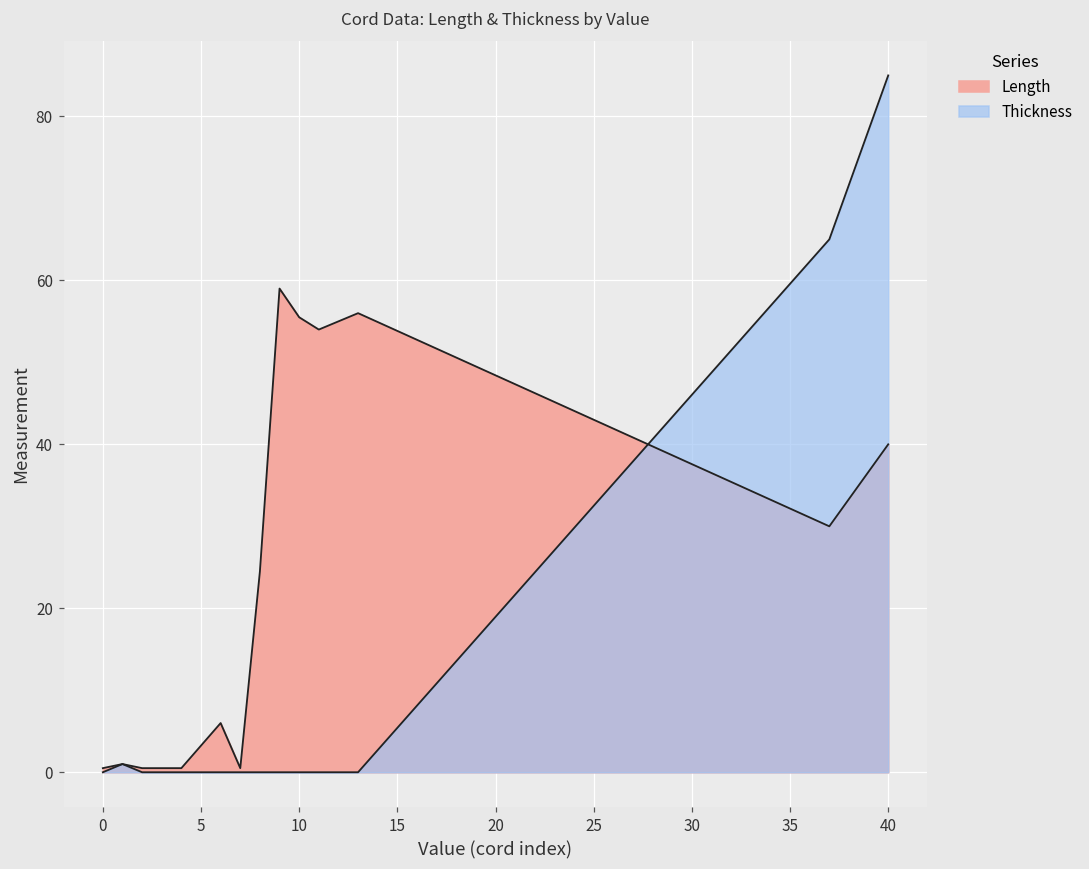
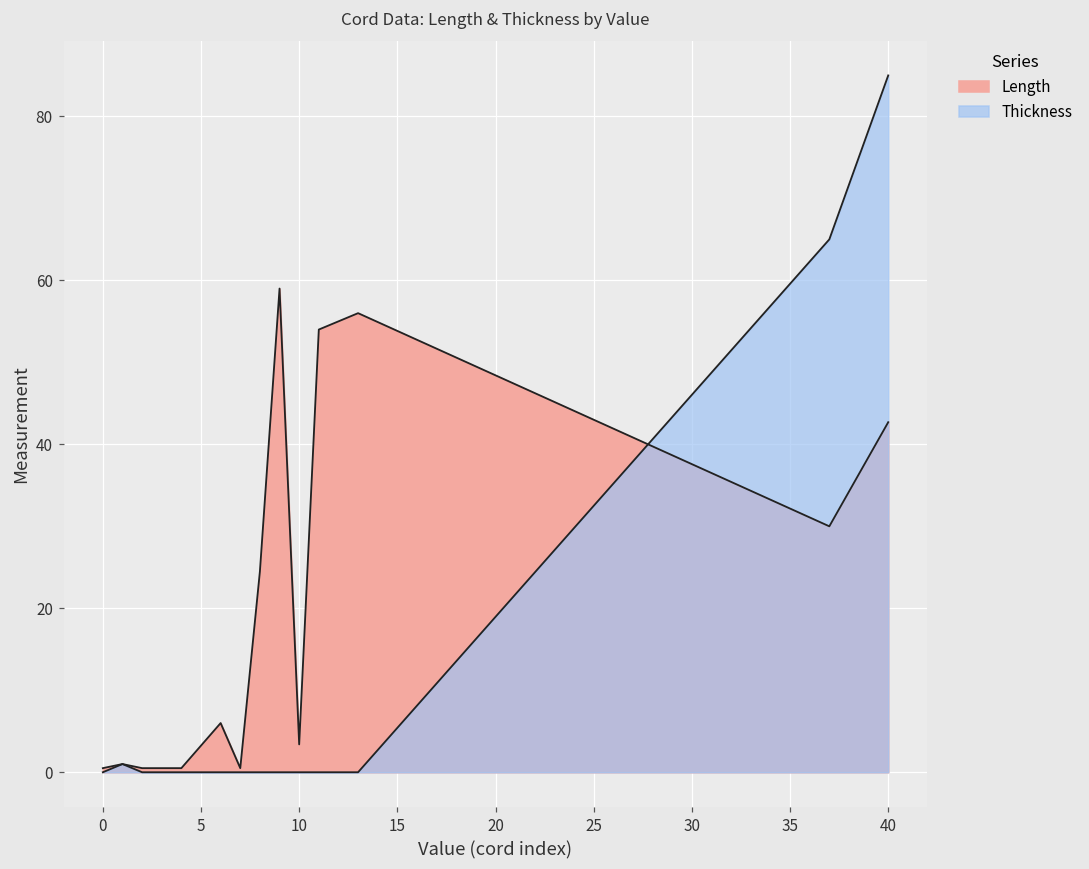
  {
    "Length": {
      "0": 1,
-     "10": 56,
-     "40": 40
+     "10": 3,
+     "40": 43
    },
    "Thickness": {
      "0": 0,
      "10": 0,
      "40": 85
    }
  }
